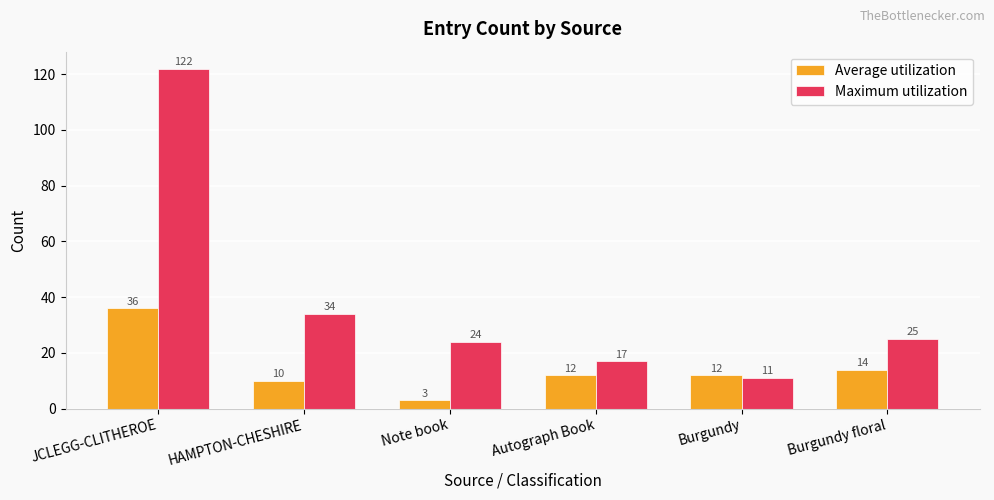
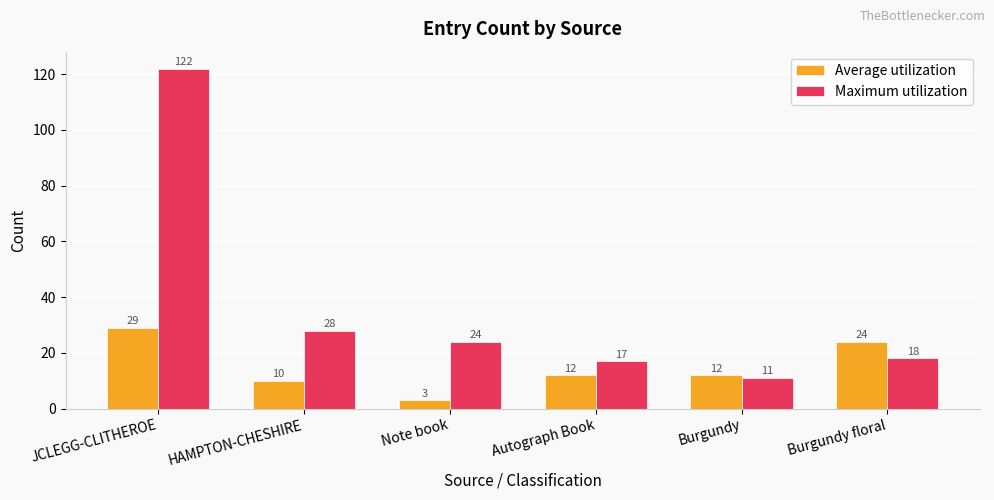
  {
    "Average utilization": {
-     "JCLEGG-CLITHEROE": 36,
+     "JCLEGG-CLITHEROE": 29,
      "HAMPTON-CHESHIRE": 10,
      "Note book": 3,
      "Autograph Book": 12,
      "Burgundy": 12,
-     "Burgundy floral": 14
+     "Burgundy floral": 24
    },
    "Maximum utilization": {
      "JCLEGG-CLITHEROE": 122,
-     "HAMPTON-CHESHIRE": 34,
+     "HAMPTON-CHESHIRE": 28,
      "Note book": 24,
      "Autograph Book": 17,
      "Burgundy": 11,
-     "Burgundy floral": 25
+     "Burgundy floral": 18
    }
  }
